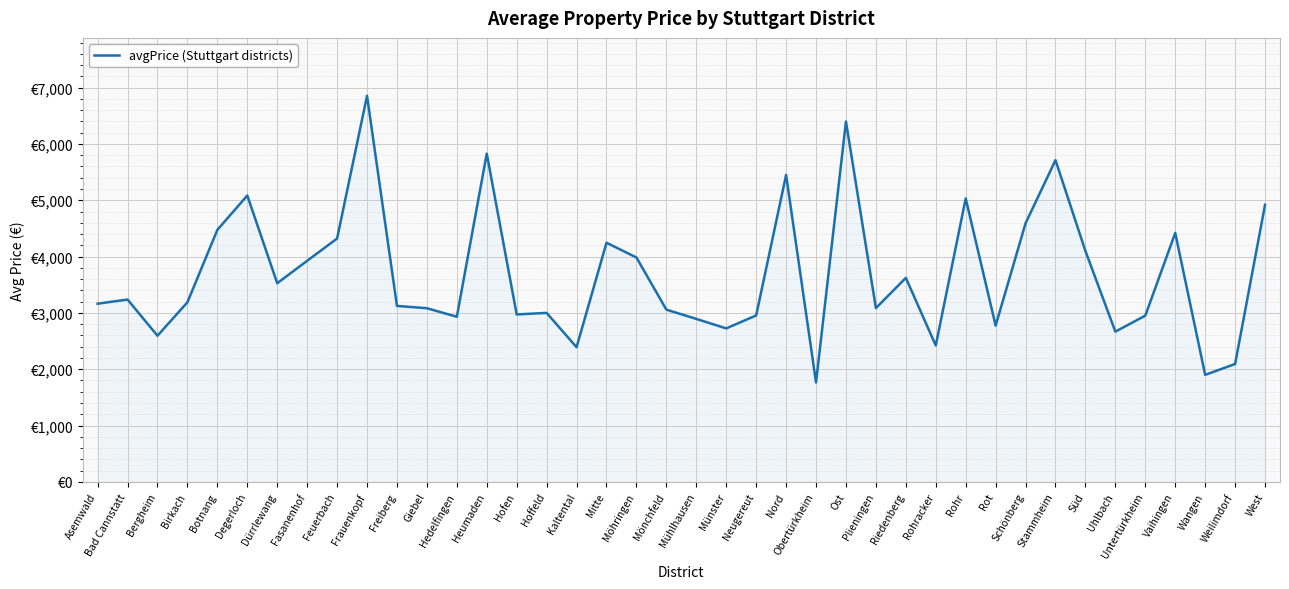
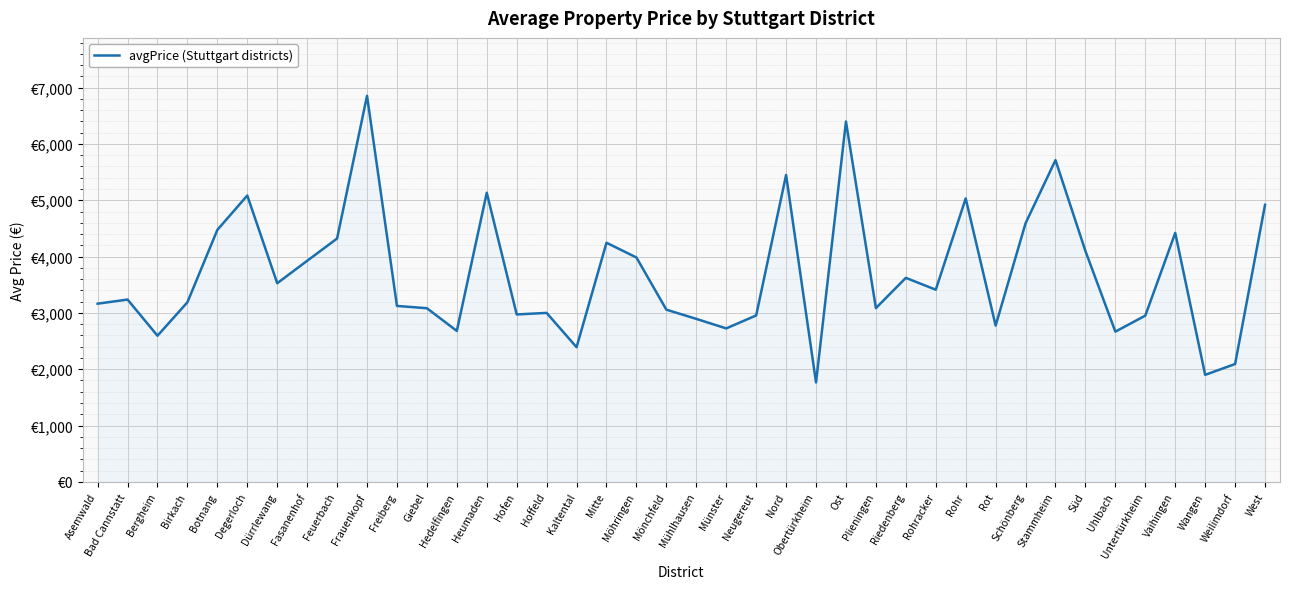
  {
    "Asemwald": "€3,200",
    "Bad Cannstatt": "€3,200",
    "Bergheim": "€2,600",
    "Birkach": "€3,200",
    "Botnang": "€4,500",
    "Degerloch": "€5,100",
    "Dürrlewang": "€3,500",
    "Fasanenhof": "€3,900",
    "Feuerbach": "€4,300",
    "Frauenkopf": "€6,900",
    "Freiberg": "€3,100",
    "Giebel": "€3,100",
-   "Hedelfingen": "€2,900",
-   "Heumaden": "€5,800",
+   "Hedelfingen": "€2,700",
+   "Heumaden": "€5,100",
    "Hofen": "€3,000",
    "Hoffeld": "€3,000",
    "Kaltental": "€2,400",
    "Mitte": "€4,200",
    "Möhringen": "€4,000",
    "Mönchfeld": "€3,100",
    "Mühlhausen": "€2,900",
    "Münster": "€2,700",
    "Neugereut": "€3,000",
    "Nord": "€5,400",
    "Obertürkheim": "€1,800",
    "Ost": "€6,400",
    "Plieningen": "€3,100",
    "Riedenberg": "€3,600",
-   "Rohracker": "€2,400",
+   "Rohracker": "€3,400",
    "Rohr": "€5,000",
    "Rot": "€2,800",
    "Schönberg": "€4,600",
    "Stammheim": "€5,700",
    "Süd": "€4,100",
    "Uhlbach": "€2,700",
    "Untertürkheim": "€3,000",
    "Vaihingen": "€4,400",
    "Wangen": "€1,900",
    "Weilimdorf": "€2,100",
    "West": "€4,900"
  }
